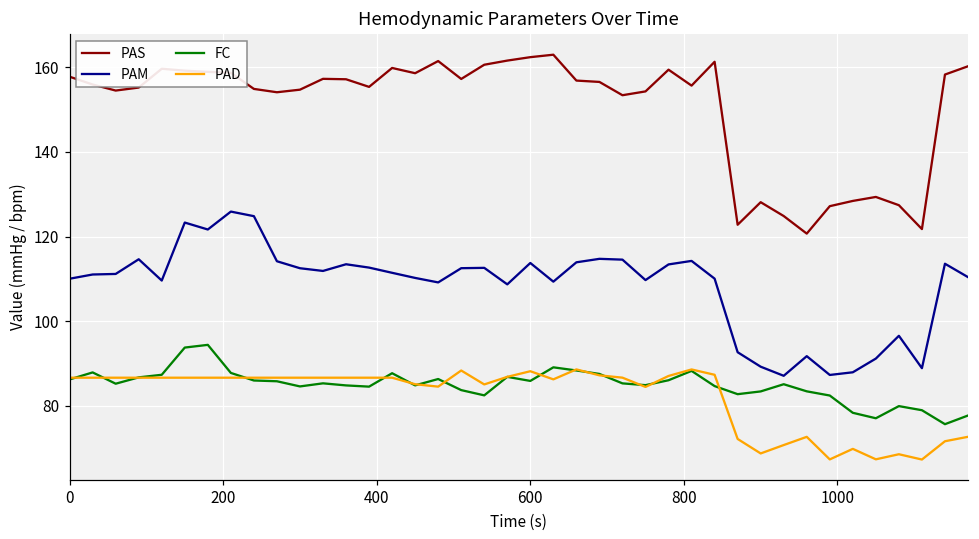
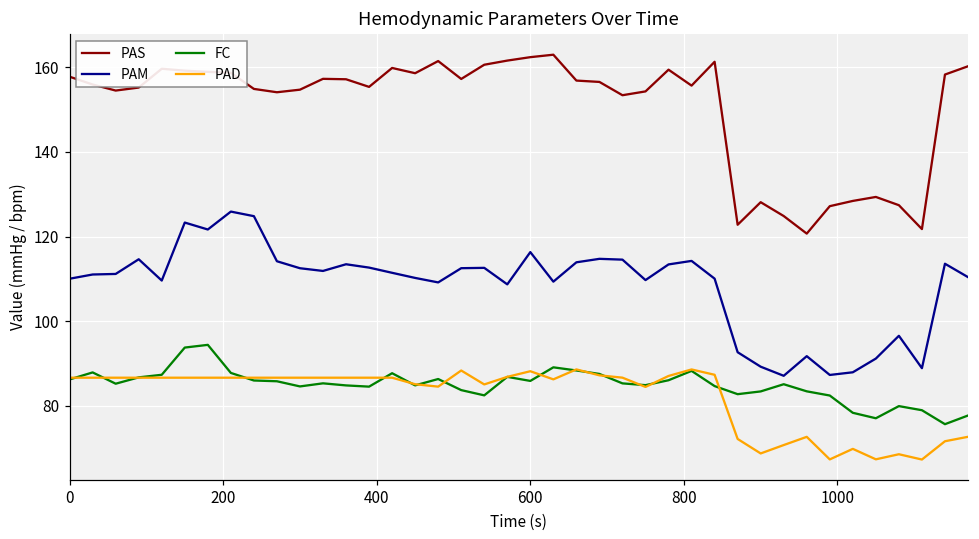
  {
    "PAS": {
      "0": 158,
      "600": 162
    },
    "PAM": {
      "0": 110,
-     "600": 114
+     "600": 116
    },
    "FC": {
      "600": 86
    },
    "PAD": {
      "600": 88
    }
  }
